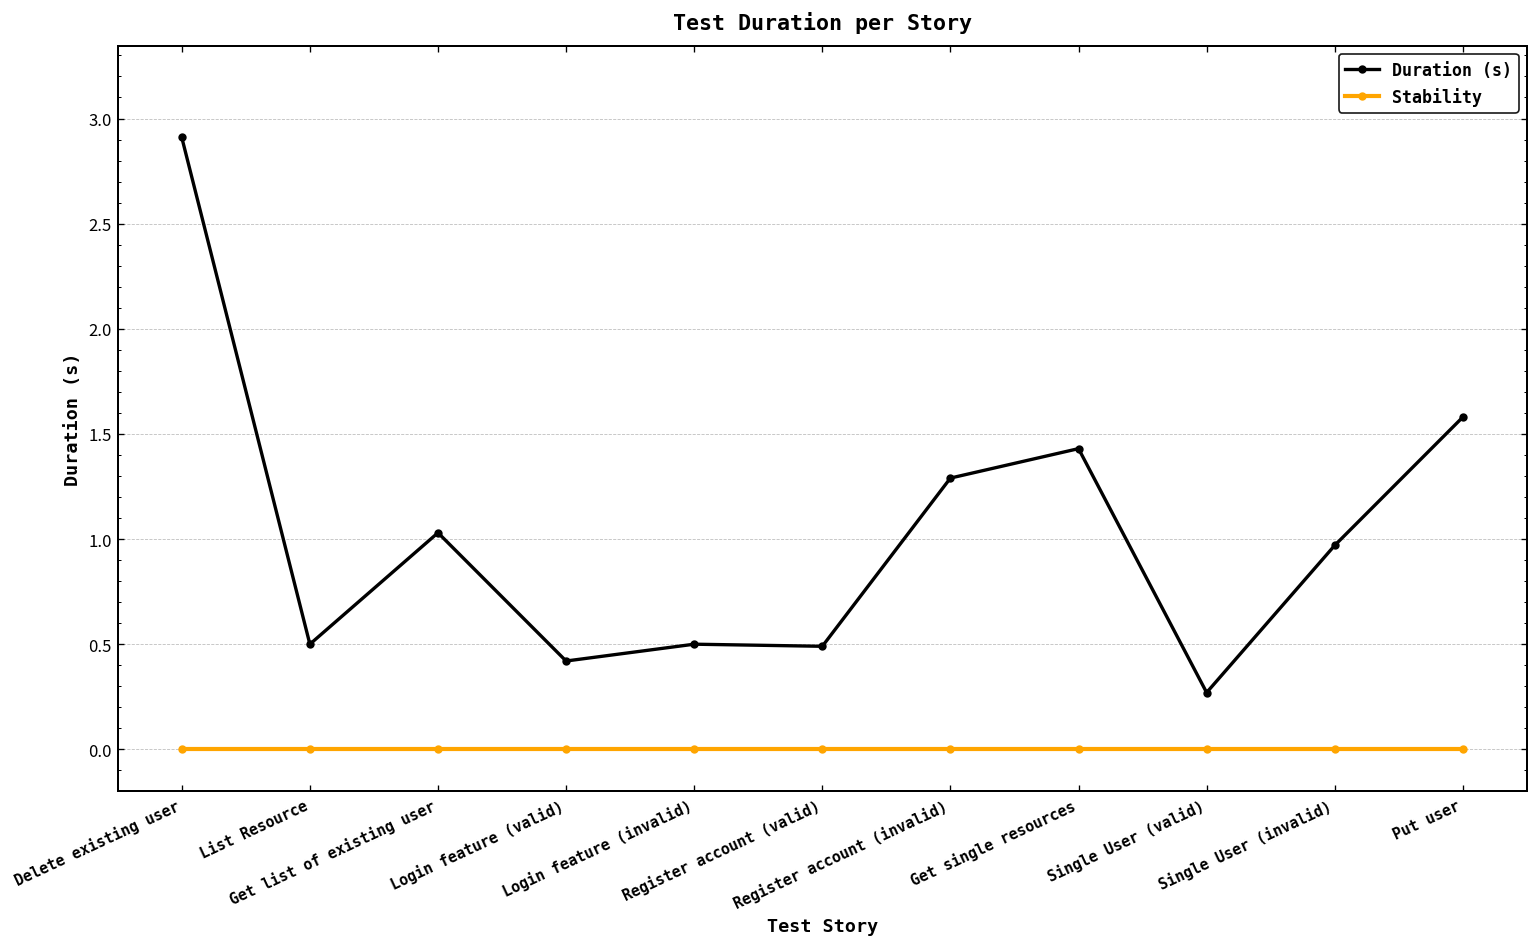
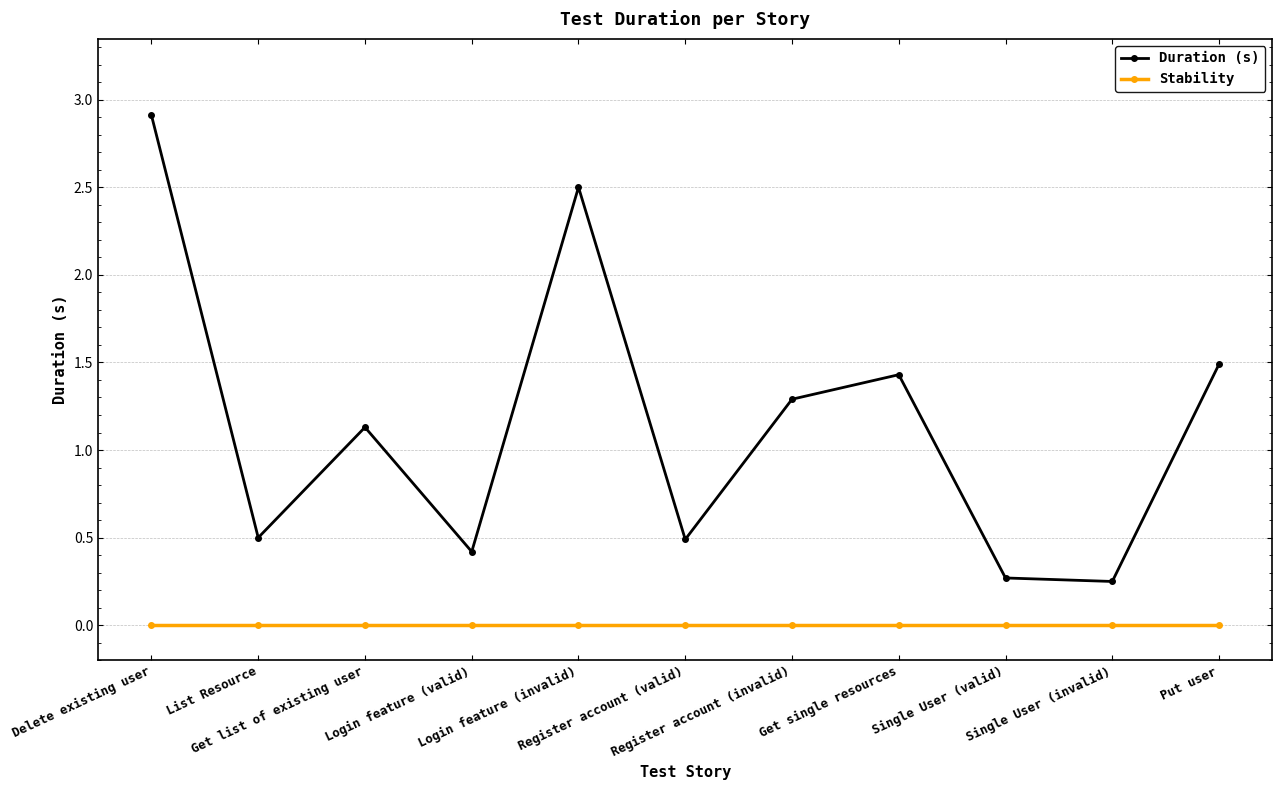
  {
    "Duration (s)": {
      "Delete existing user": 2.91,
      "List Resource": 0.50,
-     "Get list of existing user": 1.03,
+     "Get list of existing user": 1.13,
      "Login feature (valid)": 0.42,
-     "Login feature (invalid)": 0.5,
+     "Login feature (invalid)": 2.5,
      "Register account (valid)": 0.49,
      "Register account (invalid)": 1.29,
      "Get single resources": 1.43,
      "Single User (valid)": 0.27,
-     "Single User (invalid)": 0.97,
-     "Put user": 1.58
+     "Single User (invalid)": 0.25,
+     "Put user": 1.49
    },
    "Stability": {
      "Delete existing user": 0.00,
      "List Resource": 0.00,
      "Get list of existing user": 0.00,
      "Login feature (valid)": 0.00,
      "Login feature (invalid)": 0.00,
      "Register account (valid)": 0.00,
      "Register account (invalid)": 0.00,
      "Get single resources": 0.00,
      "Single User (valid)": 0.00,
      "Single User (invalid)": 0.00,
      "Put user": 0.00
    }
  }
